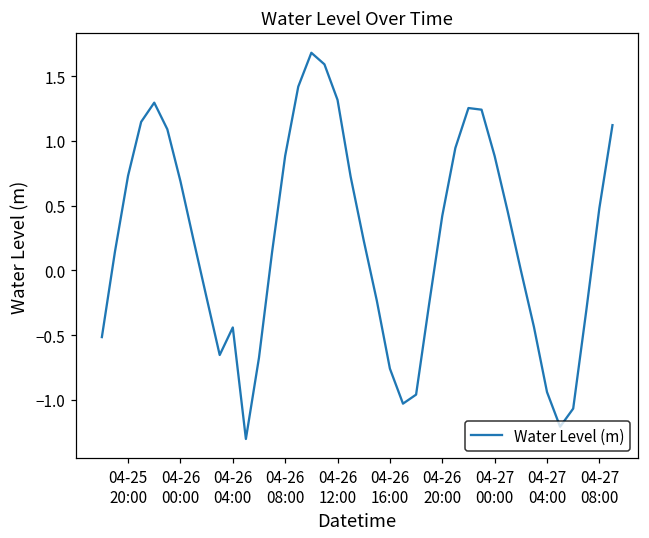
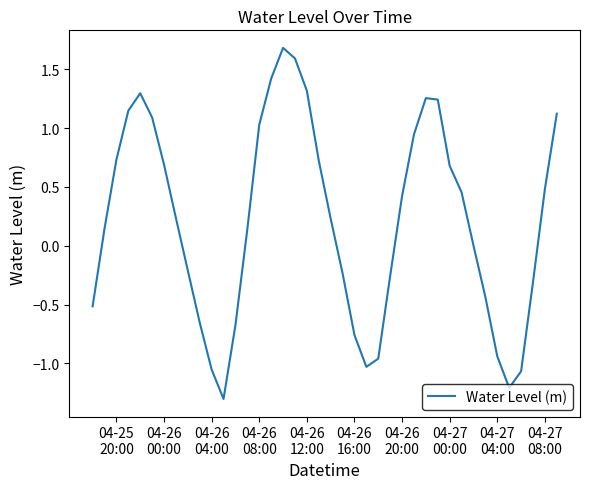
  {
    "04-25 20:00": 0.73,
    "04-26 00:00": 0.69,
-   "04-26 04:00": -0.44,
-   "04-26 08:00": 0.89,
+   "04-26 04:00": -1.05,
+   "04-26 08:00": 1.03,
    "04-26 12:00": 1.32,
    "04-26 16:00": -0.76,
    "04-26 20:00": 0.42,
-   "04-27 00:00": 0.88,
+   "04-27 00:00": 0.68,
    "04-27 04:00": -0.94,
    "04-27 08:00": 0.48
  }
